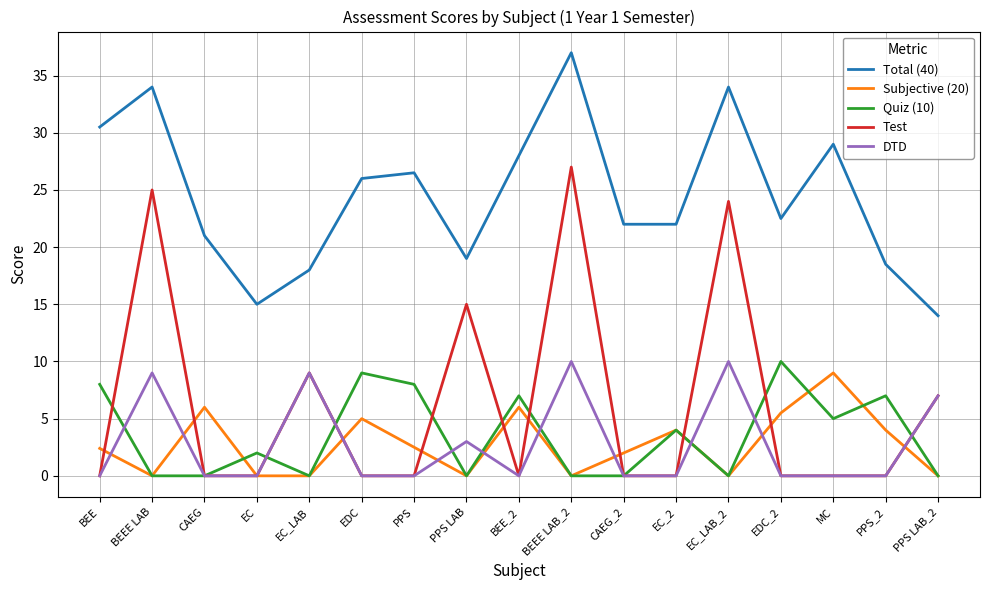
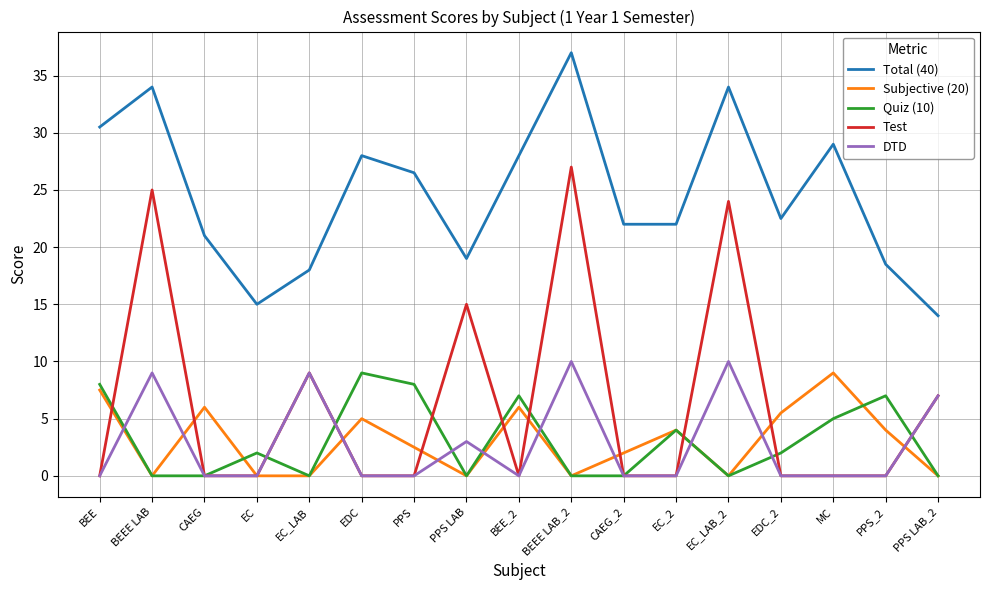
  {
    "Total (40)": {
      "BEE": 30.5,
      "BEEE LAB": 34,
      "CAEG": 21,
      "EC": 15,
      "EC_LAB": 18,
-     "EDC": 26,
+     "EDC": 28,
      "PPS": 26.5,
      "PPS LAB": 19,
      "BEE_2": 28,
      "BEEE LAB_2": 37,
      "CAEG_2": 22,
      "EC_2": 22,
      "EC_LAB_2": 34,
      "EDC_2": 22.5,
      "MC": 29,
      "PPS_2": 18.5,
      "PPS LAB_2": 14
    },
    "Subjective (20)": {
-     "BEE": 2.4,
+     "BEE": 7.5,
      "CAEG": 6.0,
      "EDC": 5.0,
      "PPS": 2.5,
      "BEE_2": 6.0,
      "CAEG_2": 2.0,
      "EDC_2": 5.5,
      "MC": 9.0,
      "PPS_2": 4.0
    },
    "Quiz (10)": {
      "BEE": 8,
      "EC": 2,
      "EDC": 9,
      "PPS": 8,
      "BEE_2": 7,
-     "EDC_2": 10,
+     "EDC_2": 2,
      "MC": 5,
      "PPS_2": 7
    },
    "Test": {
      "BEEE LAB": 25.0,
      "PPS LAB": 15.0,
      "BEEE LAB_2": 27.0,
      "EC_LAB_2": 24.0
    },
    "DTD": {
      "BEEE LAB": 9.0,
      "PPS LAB": 3.0,
      "BEEE LAB_2": 10.0,
      "EC_LAB_2": 10.0
    }
  }
